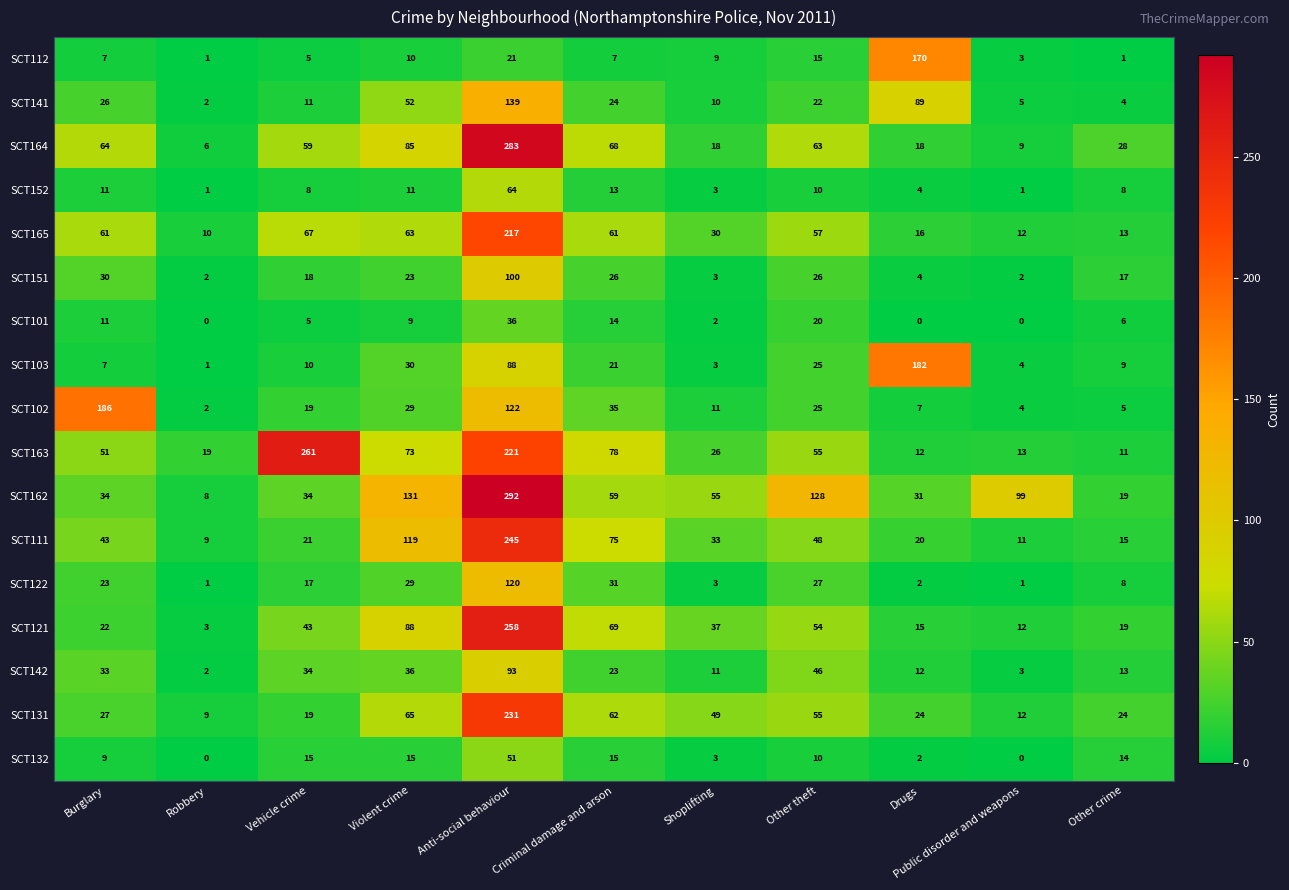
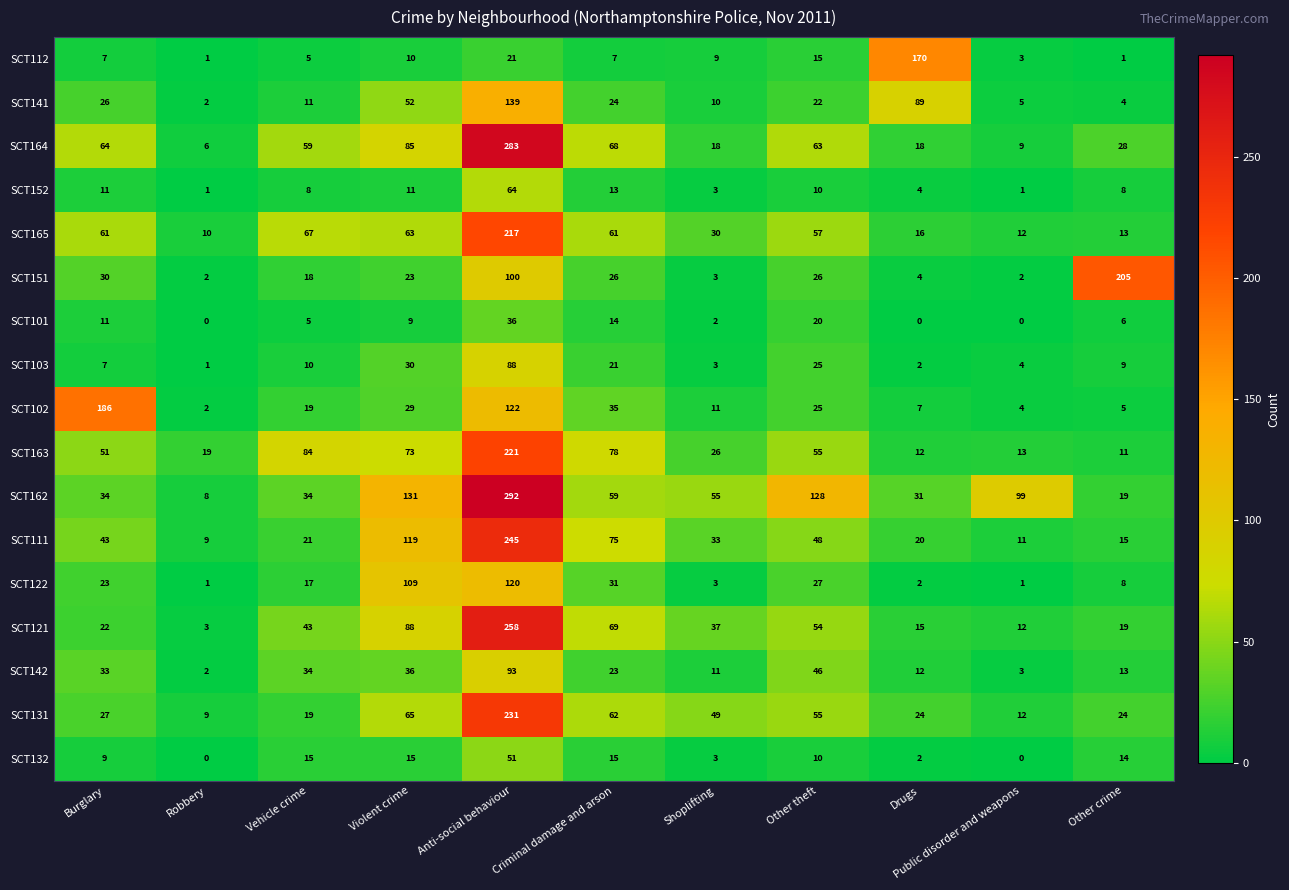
  {
    "SCT112": {
      "Burglary": 7,
      "Robbery": 1,
      "Vehicle crime": 5,
      "Violent crime": 10,
      "Anti-social behaviour": 21,
      "Criminal damage and arson": 7,
      "Shoplifting": 9,
      "Other theft": 15,
      "Drugs": 170,
      "Public disorder and weapons": 3,
      "Other crime": 1
    },
    "SCT141": {
      "Burglary": 26,
      "Robbery": 2,
      "Vehicle crime": 11,
      "Violent crime": 52,
      "Anti-social behaviour": 139,
      "Criminal damage and arson": 24,
      "Shoplifting": 10,
      "Other theft": 22,
      "Drugs": 89,
      "Public disorder and weapons": 5,
      "Other crime": 4
    },
    "SCT164": {
      "Burglary": 64,
      "Robbery": 6,
      "Vehicle crime": 59,
      "Violent crime": 85,
      "Anti-social behaviour": 283,
      "Criminal damage and arson": 68,
      "Shoplifting": 18,
      "Other theft": 63,
      "Drugs": 18,
      "Public disorder and weapons": 9,
      "Other crime": 28
    },
    "SCT152": {
      "Burglary": 11,
      "Robbery": 1,
      "Vehicle crime": 8,
      "Violent crime": 11,
      "Anti-social behaviour": 64,
      "Criminal damage and arson": 13,
      "Shoplifting": 3,
      "Other theft": 10,
      "Drugs": 4,
      "Public disorder and weapons": 1,
      "Other crime": 8
    },
    "SCT165": {
      "Burglary": 61,
      "Robbery": 10,
      "Vehicle crime": 67,
      "Violent crime": 63,
      "Anti-social behaviour": 217,
      "Criminal damage and arson": 61,
      "Shoplifting": 30,
      "Other theft": 57,
      "Drugs": 16,
      "Public disorder and weapons": 12,
      "Other crime": 13
    },
    "SCT151": {
      "Burglary": 30,
      "Robbery": 2,
      "Vehicle crime": 18,
      "Violent crime": 23,
      "Anti-social behaviour": 100,
      "Criminal damage and arson": 26,
      "Shoplifting": 3,
      "Other theft": 26,
      "Drugs": 4,
      "Public disorder and weapons": 2,
-     "Other crime": 17
+     "Other crime": 205
    },
    "SCT101": {
      "Burglary": 11,
      "Robbery": 0,
      "Vehicle crime": 5,
      "Violent crime": 9,
      "Anti-social behaviour": 36,
      "Criminal damage and arson": 14,
      "Shoplifting": 2,
      "Other theft": 20,
      "Drugs": 0,
      "Public disorder and weapons": 0,
      "Other crime": 6
    },
    "SCT103": {
      "Burglary": 7,
      "Robbery": 1,
      "Vehicle crime": 10,
      "Violent crime": 30,
      "Anti-social behaviour": 88,
      "Criminal damage and arson": 21,
      "Shoplifting": 3,
      "Other theft": 25,
-     "Drugs": 182,
+     "Drugs": 2,
      "Public disorder and weapons": 4,
      "Other crime": 9
    },
    "SCT102": {
      "Burglary": 186,
      "Robbery": 2,
      "Vehicle crime": 19,
      "Violent crime": 29,
      "Anti-social behaviour": 122,
      "Criminal damage and arson": 35,
      "Shoplifting": 11,
      "Other theft": 25,
      "Drugs": 7,
      "Public disorder and weapons": 4,
      "Other crime": 5
    },
    "SCT163": {
      "Burglary": 51,
      "Robbery": 19,
-     "Vehicle crime": 261,
+     "Vehicle crime": 84,
      "Violent crime": 73,
      "Anti-social behaviour": 221,
      "Criminal damage and arson": 78,
      "Shoplifting": 26,
      "Other theft": 55,
      "Drugs": 12,
      "Public disorder and weapons": 13,
      "Other crime": 11
    },
    "SCT162": {
      "Burglary": 34,
      "Robbery": 8,
      "Vehicle crime": 34,
      "Violent crime": 131,
      "Anti-social behaviour": 292,
      "Criminal damage and arson": 59,
      "Shoplifting": 55,
      "Other theft": 128,
      "Drugs": 31,
      "Public disorder and weapons": 99,
      "Other crime": 19
    },
    "SCT111": {
      "Burglary": 43,
      "Robbery": 9,
      "Vehicle crime": 21,
      "Violent crime": 119,
      "Anti-social behaviour": 245,
      "Criminal damage and arson": 75,
      "Shoplifting": 33,
      "Other theft": 48,
      "Drugs": 20,
      "Public disorder and weapons": 11,
      "Other crime": 15
    },
    "SCT122": {
      "Burglary": 23,
      "Robbery": 1,
      "Vehicle crime": 17,
-     "Violent crime": 29,
+     "Violent crime": 109,
      "Anti-social behaviour": 120,
      "Criminal damage and arson": 31,
      "Shoplifting": 3,
      "Other theft": 27,
      "Drugs": 2,
      "Public disorder and weapons": 1,
      "Other crime": 8
    },
    "SCT121": {
      "Burglary": 22,
      "Robbery": 3,
      "Vehicle crime": 43,
      "Violent crime": 88,
      "Anti-social behaviour": 258,
      "Criminal damage and arson": 69,
      "Shoplifting": 37,
      "Other theft": 54,
      "Drugs": 15,
      "Public disorder and weapons": 12,
      "Other crime": 19
    },
    "SCT142": {
      "Burglary": 33,
      "Robbery": 2,
      "Vehicle crime": 34,
      "Violent crime": 36,
      "Anti-social behaviour": 93,
      "Criminal damage and arson": 23,
      "Shoplifting": 11,
      "Other theft": 46,
      "Drugs": 12,
      "Public disorder and weapons": 3,
      "Other crime": 13
    },
    "SCT131": {
      "Burglary": 27,
      "Robbery": 9,
      "Vehicle crime": 19,
      "Violent crime": 65,
      "Anti-social behaviour": 231,
      "Criminal damage and arson": 62,
      "Shoplifting": 49,
      "Other theft": 55,
      "Drugs": 24,
      "Public disorder and weapons": 12,
      "Other crime": 24
    },
    "SCT132": {
      "Burglary": 9,
      "Robbery": 0,
      "Vehicle crime": 15,
      "Violent crime": 15,
      "Anti-social behaviour": 51,
      "Criminal damage and arson": 15,
      "Shoplifting": 3,
      "Other theft": 10,
      "Drugs": 2,
      "Public disorder and weapons": 0,
      "Other crime": 14
    }
  }
